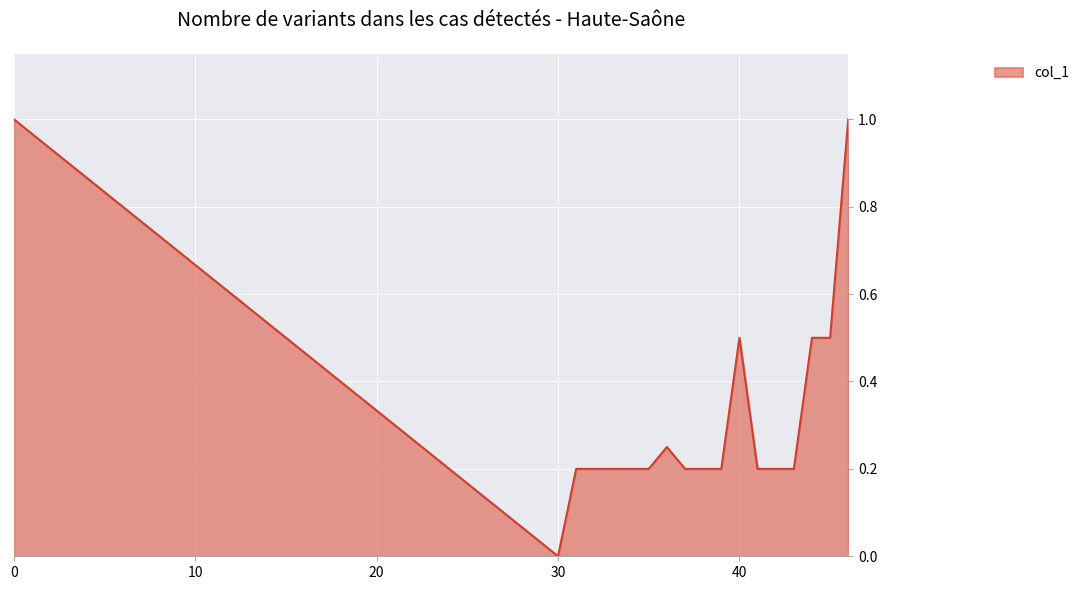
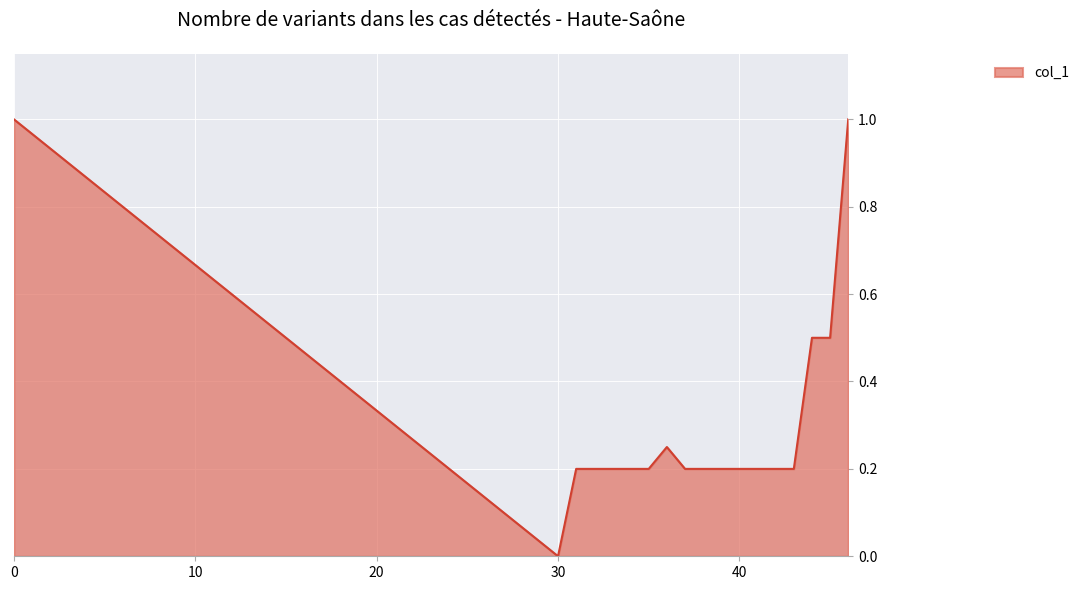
  {
    "0": 1.0,
    "30": 0.0,
-   "40": 0.5
+   "40": 0.2
  }
